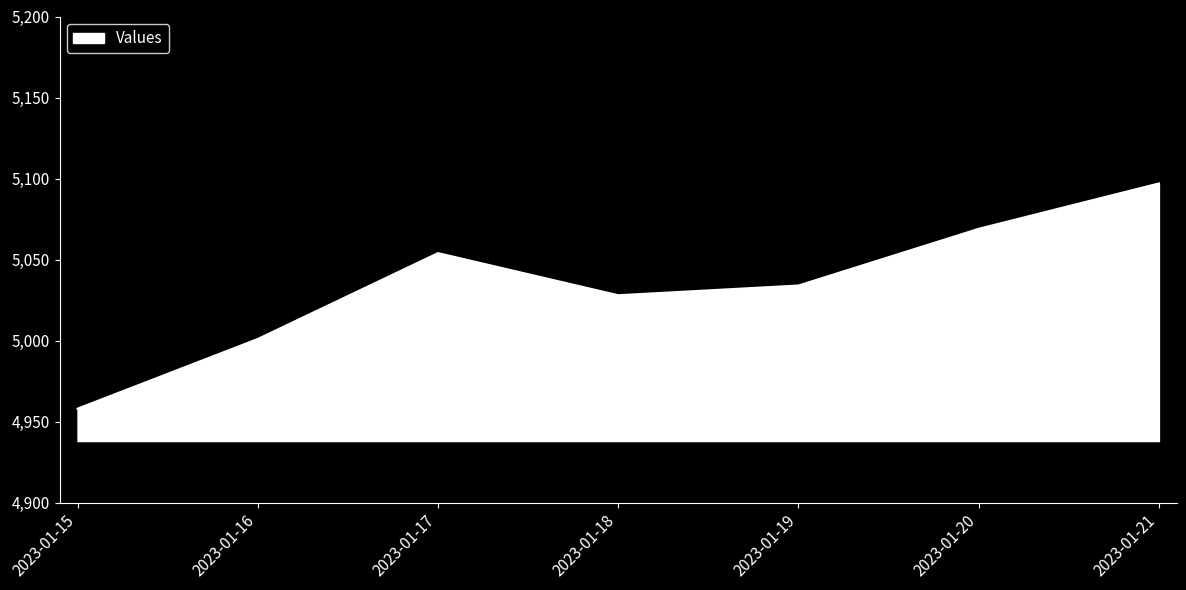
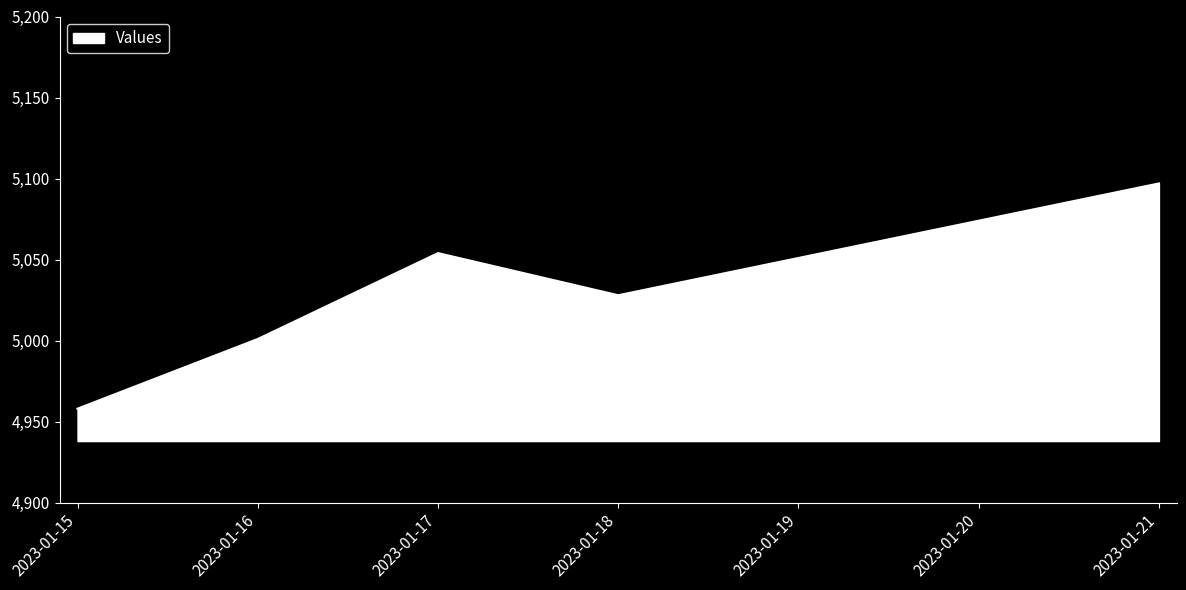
  {
    "2023-01-15": "4,958",
    "2023-01-16": "5,001",
    "2023-01-17": "5,054",
    "2023-01-18": "5,028",
-   "2023-01-19": "5,034",
-   "2023-01-20": "5,069",
+   "2023-01-19": "5,051",
+   "2023-01-20": "5,074",
    "2023-01-21": "5,097"
  }
